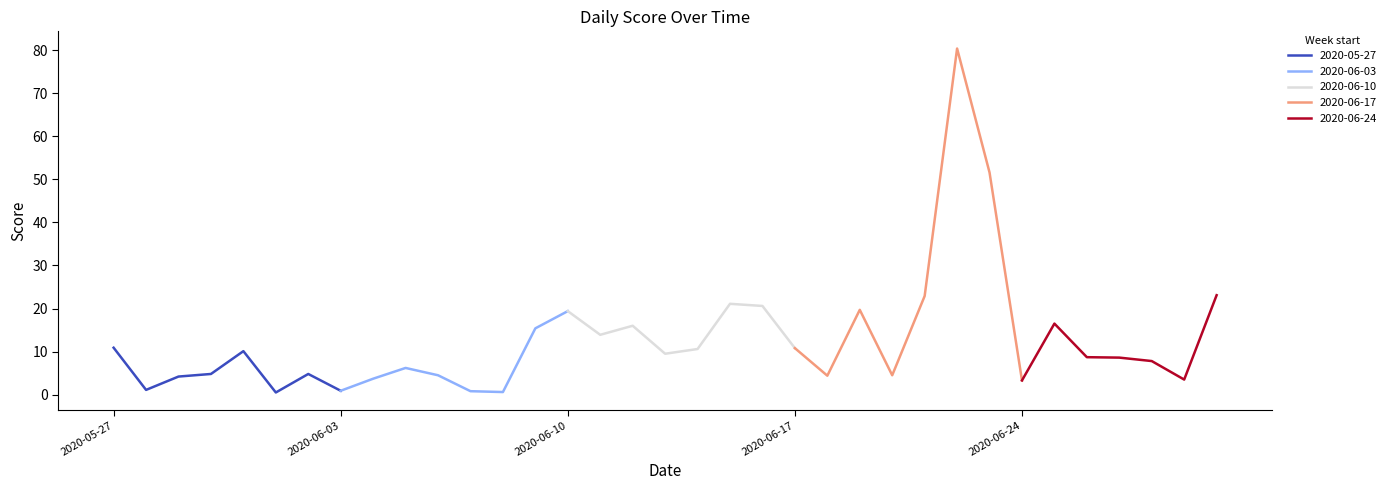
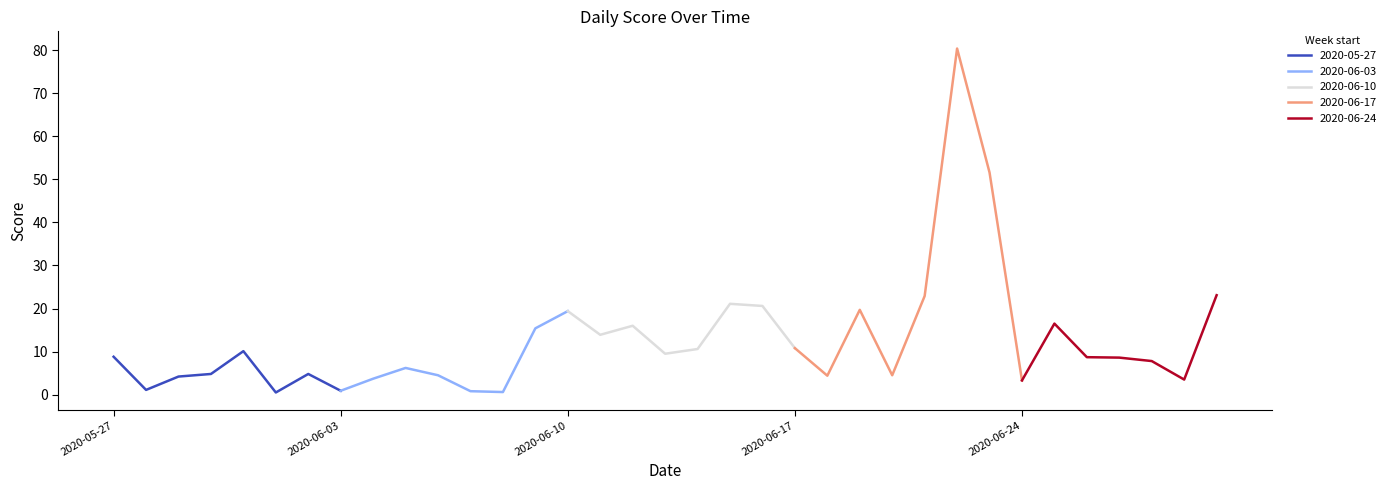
  {
    "2020-05-27": {
-     "2020-05-27": 11
+     "2020-05-27": 9
    }
  }
